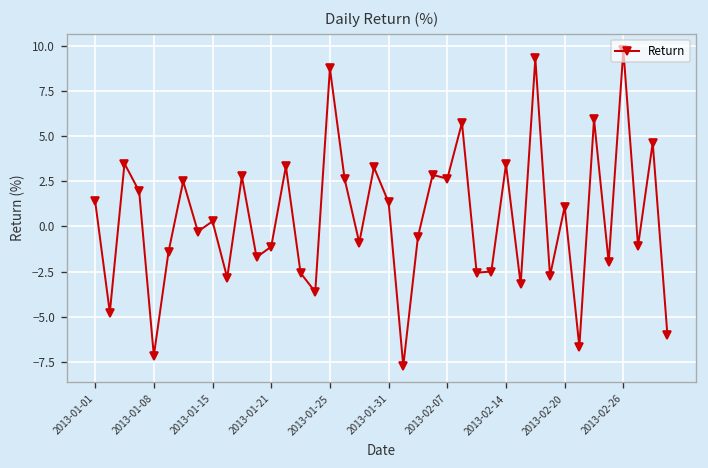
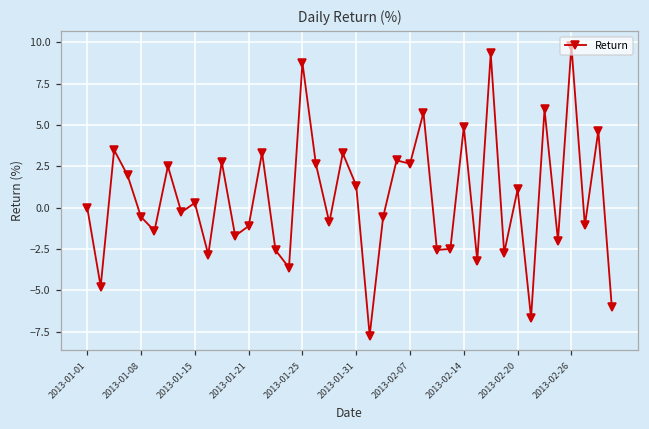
  {
-   "2013-01-01": 1.4,
-   "2013-01-08": -7.2,
+   "2013-01-01": 0.0,
+   "2013-01-08": -0.6,
    "2013-01-15": 0.3,
    "2013-01-21": -1.1,
    "2013-01-25": 8.8,
    "2013-01-31": 1.3,
    "2013-02-07": 2.6,
-   "2013-02-14": 3.4,
+   "2013-02-14": 4.9,
    "2013-02-20": 1.1
  }
